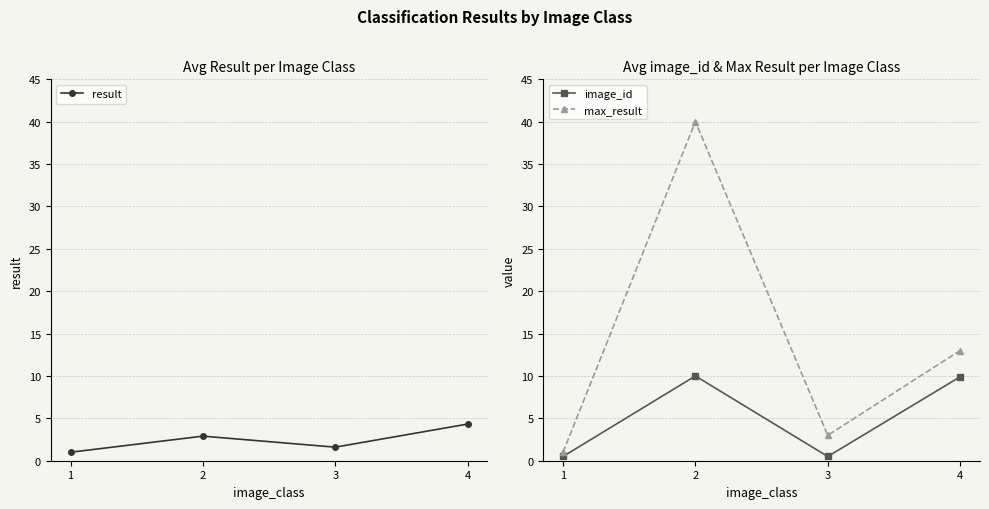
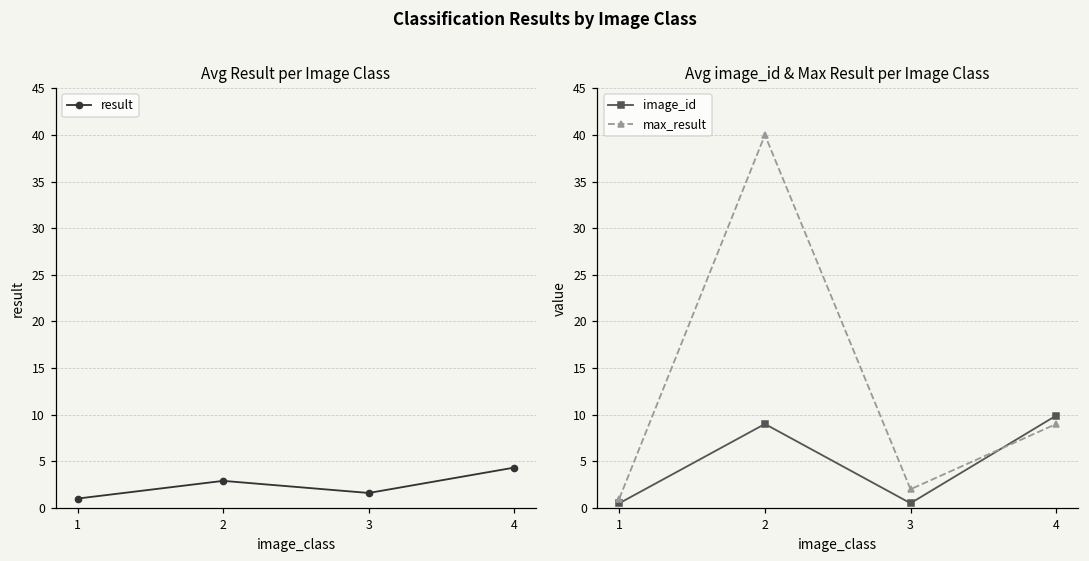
  {
    "Avg Result per Image Class": {
      "1": 1,
      "2": 3,
      "3": 2,
      "4": 4
    },
    "Avg image_id & Max Result per Image Class": {
      "image_id": {
        "1": 1,
-       "2": 10,
+       "2": 9,
        "3": 1,
        "4": 10
      },
      "max_result": {
        "1": 1,
        "2": 40,
-       "3": 3,
-       "4": 13
+       "3": 2,
+       "4": 9
      }
    }
  }
